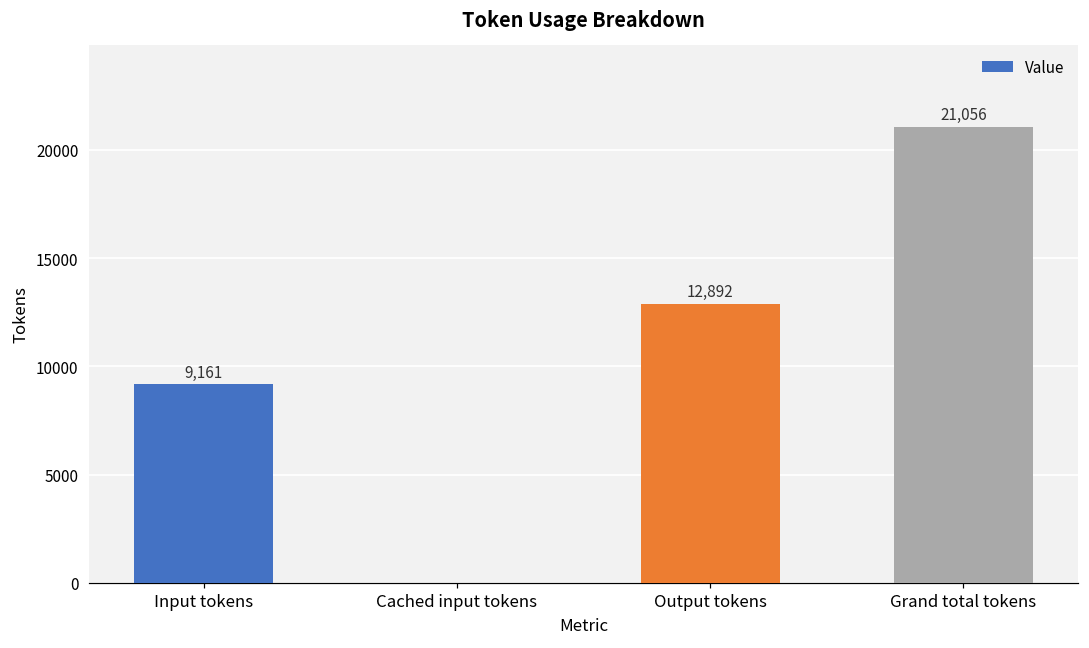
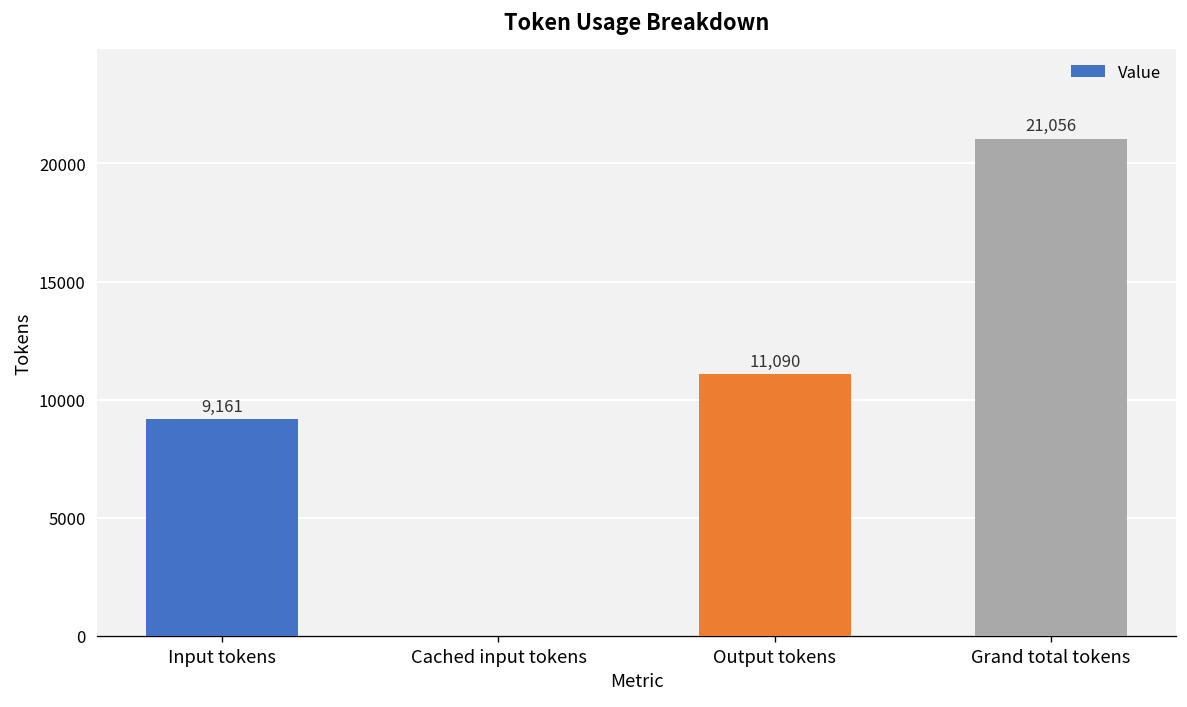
  {
    "Input tokens": "9,161",
-   "Output tokens": "12,892",
+   "Output tokens": "11,090",
    "Grand total tokens": "21,056"
  }
